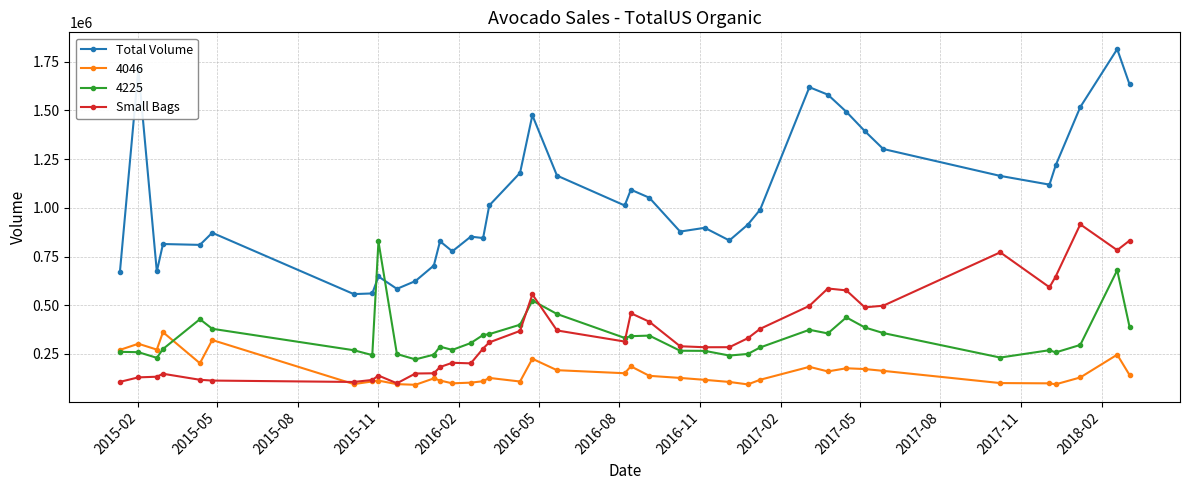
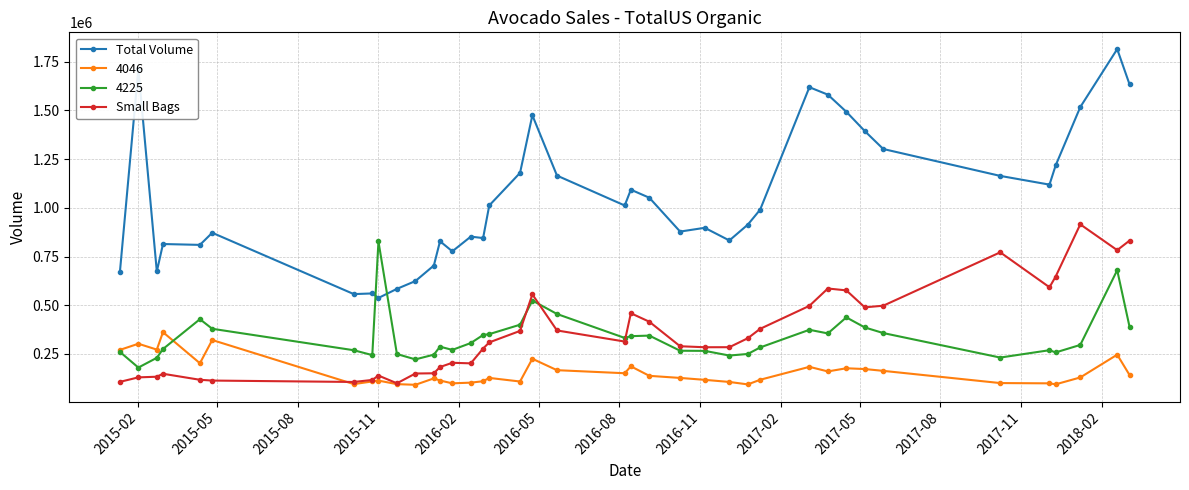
  {
    "Total Volume": {
-     "2015-11": 650000
+     "2015-11": 540000
    },
    "4046": {
      "2015-02": 300000,
      "2015-11": 110000
    },
    "4225": {
-     "2015-02": 260000,
+     "2015-02": 180000,
      "2015-11": 830000
    },
    "Small Bags": {
      "2015-02": 130000,
      "2015-11": 140000
    }
  }
